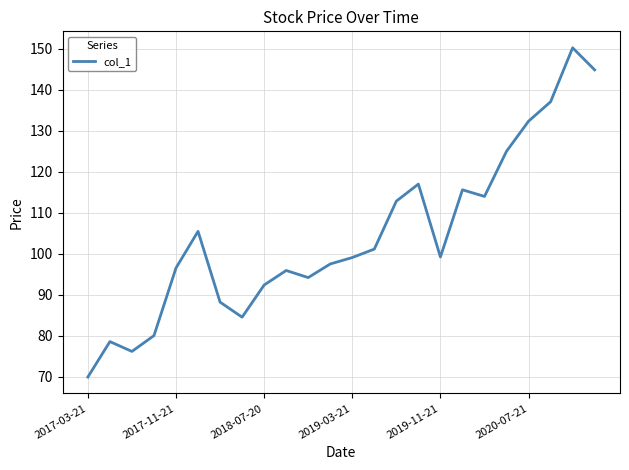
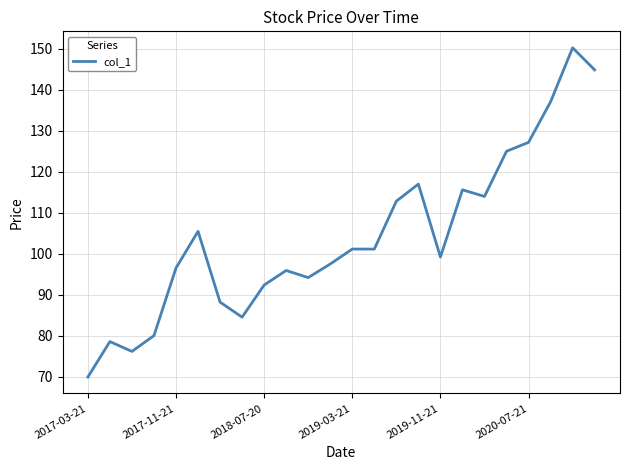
  {
    "2017-03-21": 70,
    "2017-11-21": 97,
    "2018-07-20": 92,
-   "2019-03-21": 99,
+   "2019-03-21": 101,
    "2019-11-21": 99,
-   "2020-07-21": 132
+   "2020-07-21": 127
  }
